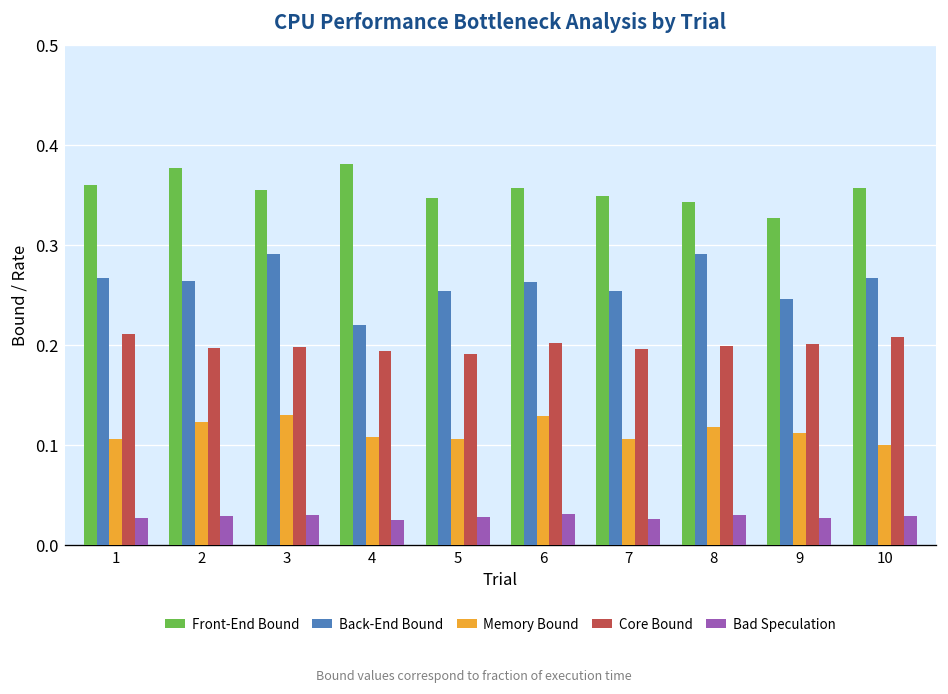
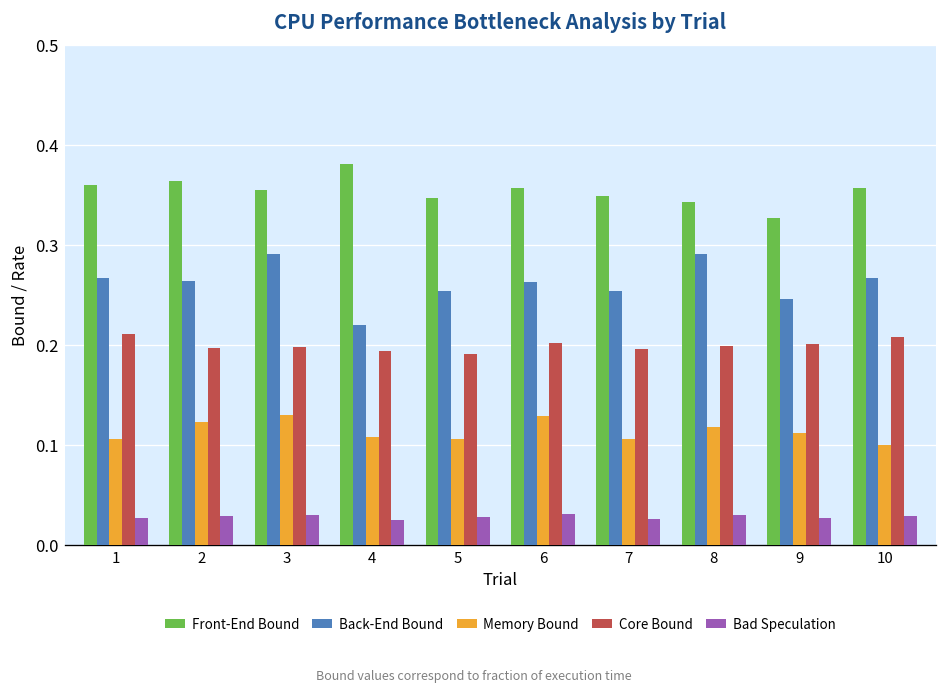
  {
    "Front-End Bound": {
      "1": 0.36,
-     "2": 0.38,
+     "2": 0.36,
      "3": 0.36,
      "4": 0.38,
      "5": 0.35,
      "6": 0.36,
      "7": 0.35,
      "8": 0.34,
      "9": 0.33,
      "10": 0.36
    },
    "Back-End Bound": {
      "1": 0.27,
      "2": 0.26,
      "3": 0.29,
      "4": 0.22,
      "5": 0.25,
      "6": 0.26,
      "7": 0.25,
      "8": 0.29,
      "9": 0.25,
      "10": 0.27
    },
    "Memory Bound": {
      "1": 0.11,
      "2": 0.12,
      "3": 0.13,
      "4": 0.11,
      "5": 0.11,
      "6": 0.13,
      "7": 0.11,
      "8": 0.12,
      "9": 0.11,
      "10": 0.10
    },
    "Core Bound": {
      "1": 0.21,
      "2": 0.20,
      "3": 0.20,
      "4": 0.19,
      "5": 0.19,
      "6": 0.20,
      "7": 0.20,
      "8": 0.20,
      "9": 0.20,
      "10": 0.21
    },
    "Bad Speculation": {
      "1": 0.03,
      "2": 0.03,
      "3": 0.03,
      "4": 0.03,
      "5": 0.03,
      "6": 0.03,
      "7": 0.03,
      "8": 0.03,
      "9": 0.03,
      "10": 0.03
    }
  }
